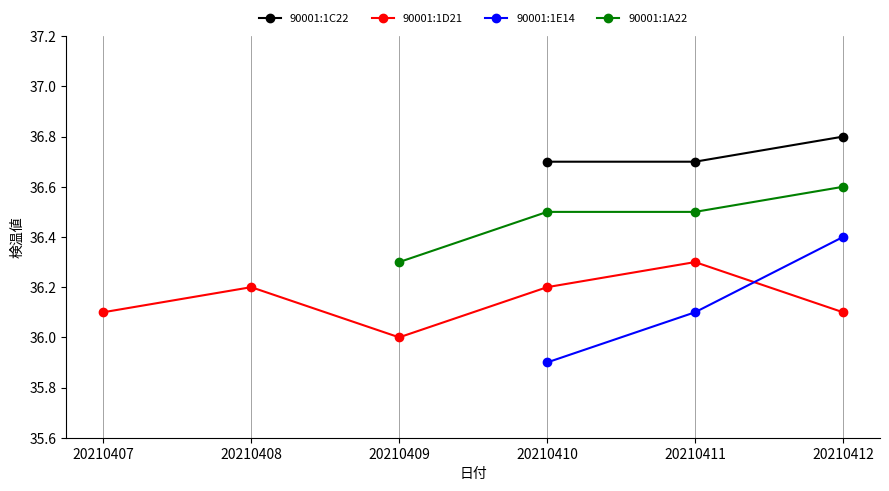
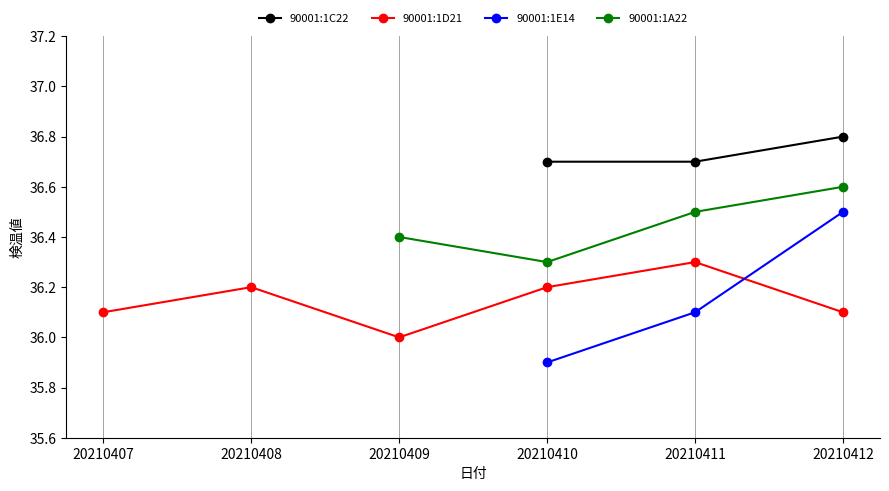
  {
    "90001:1C22": {
      "20210410": 36.7,
      "20210411": 36.7,
      "20210412": 36.8
    },
    "90001:1D21": {
      "20210407": 36.1,
      "20210408": 36.2,
      "20210409": 36.0,
      "20210410": 36.2,
      "20210411": 36.3,
      "20210412": 36.1
    },
    "90001:1E14": {
      "20210410": 35.9,
      "20210411": 36.1,
-     "20210412": 36.4
+     "20210412": 36.5
    },
    "90001:1A22": {
-     "20210409": 36.3,
-     "20210410": 36.5,
+     "20210409": 36.4,
+     "20210410": 36.3,
      "20210411": 36.5,
      "20210412": 36.6
    }
  }
